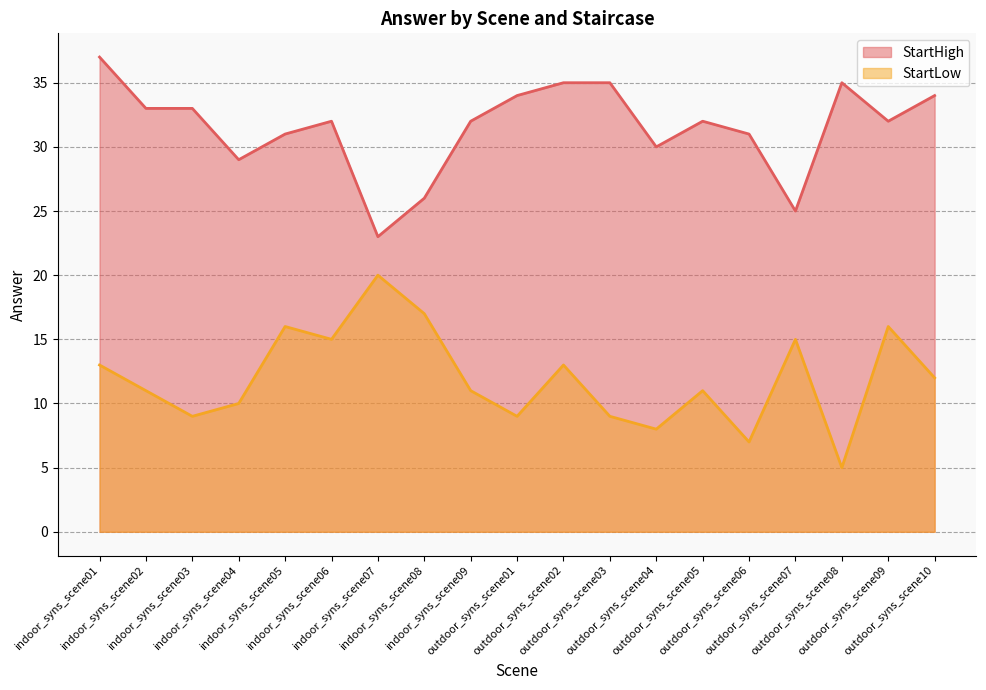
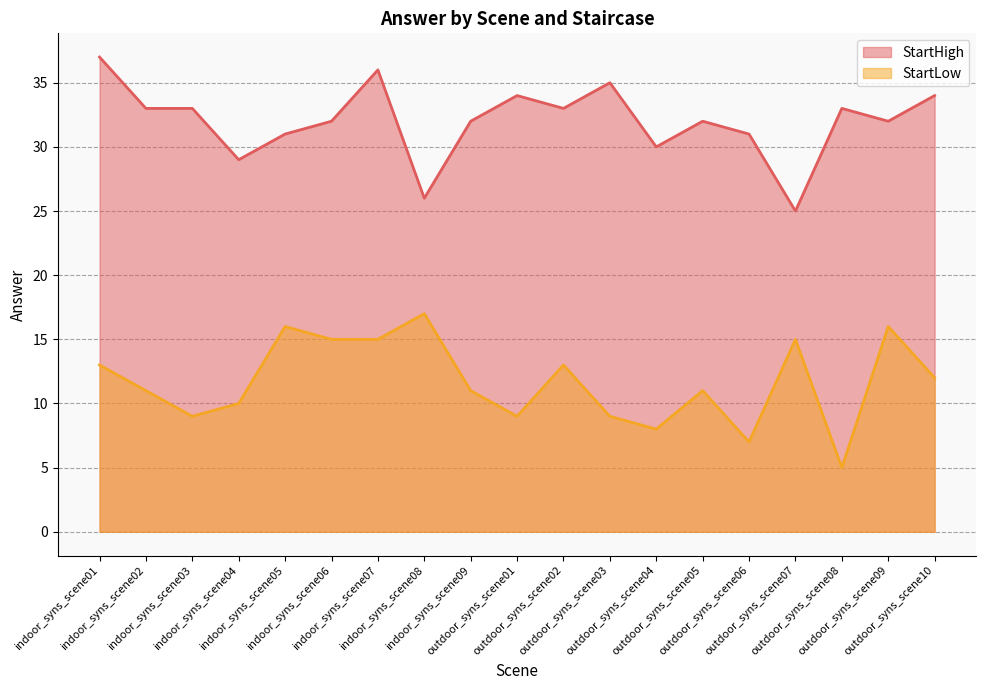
  {
    "StartHigh": {
      "indoor_syns_scene01": 37,
      "indoor_syns_scene02": 33,
      "indoor_syns_scene03": 33,
      "indoor_syns_scene04": 29,
      "indoor_syns_scene05": 31,
      "indoor_syns_scene06": 32,
-     "indoor_syns_scene07": 23,
+     "indoor_syns_scene07": 36,
      "indoor_syns_scene08": 26,
      "indoor_syns_scene09": 32,
      "outdoor_syns_scene01": 34,
-     "outdoor_syns_scene02": 35,
+     "outdoor_syns_scene02": 33,
      "outdoor_syns_scene03": 35,
      "outdoor_syns_scene04": 30,
      "outdoor_syns_scene05": 32,
      "outdoor_syns_scene06": 31,
      "outdoor_syns_scene07": 25,
-     "outdoor_syns_scene08": 35,
+     "outdoor_syns_scene08": 33,
      "outdoor_syns_scene09": 32,
      "outdoor_syns_scene10": 34
    },
    "StartLow": {
      "indoor_syns_scene01": 13,
      "indoor_syns_scene02": 11,
      "indoor_syns_scene03": 9,
      "indoor_syns_scene04": 10,
      "indoor_syns_scene05": 16,
      "indoor_syns_scene06": 15,
-     "indoor_syns_scene07": 20,
+     "indoor_syns_scene07": 15,
      "indoor_syns_scene08": 17,
      "indoor_syns_scene09": 11,
      "outdoor_syns_scene01": 9,
      "outdoor_syns_scene02": 13,
      "outdoor_syns_scene03": 9,
      "outdoor_syns_scene04": 8,
      "outdoor_syns_scene05": 11,
      "outdoor_syns_scene06": 7,
      "outdoor_syns_scene07": 15,
      "outdoor_syns_scene08": 5,
      "outdoor_syns_scene09": 16,
      "outdoor_syns_scene10": 12
    }
  }
